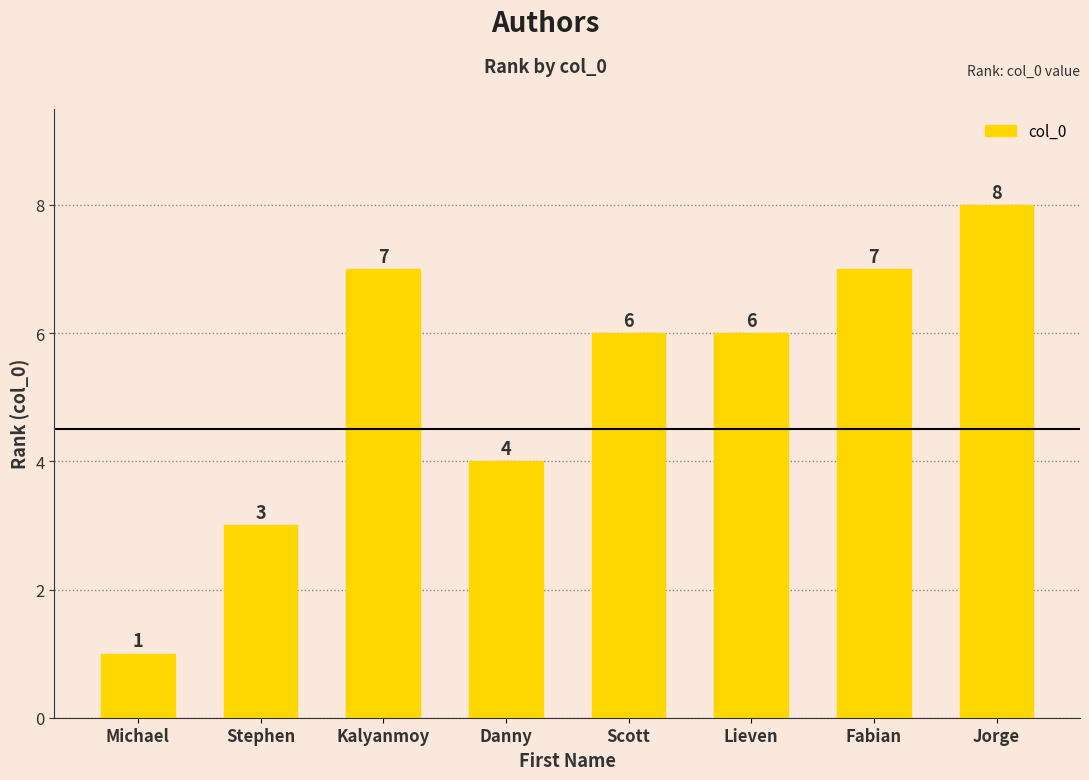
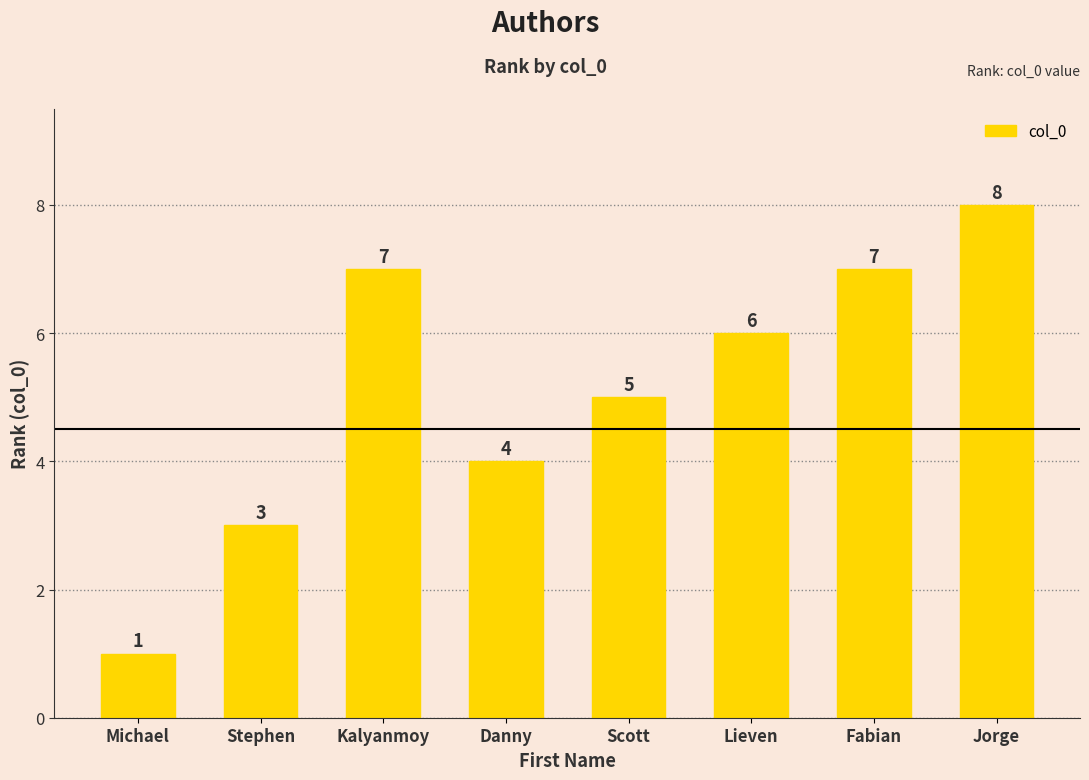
  {
    "Michael": 1,
    "Stephen": 3,
    "Kalyanmoy": 7,
    "Danny": 4,
-   "Scott": 6,
+   "Scott": 5,
    "Lieven": 6,
    "Fabian": 7,
    "Jorge": 8
  }
